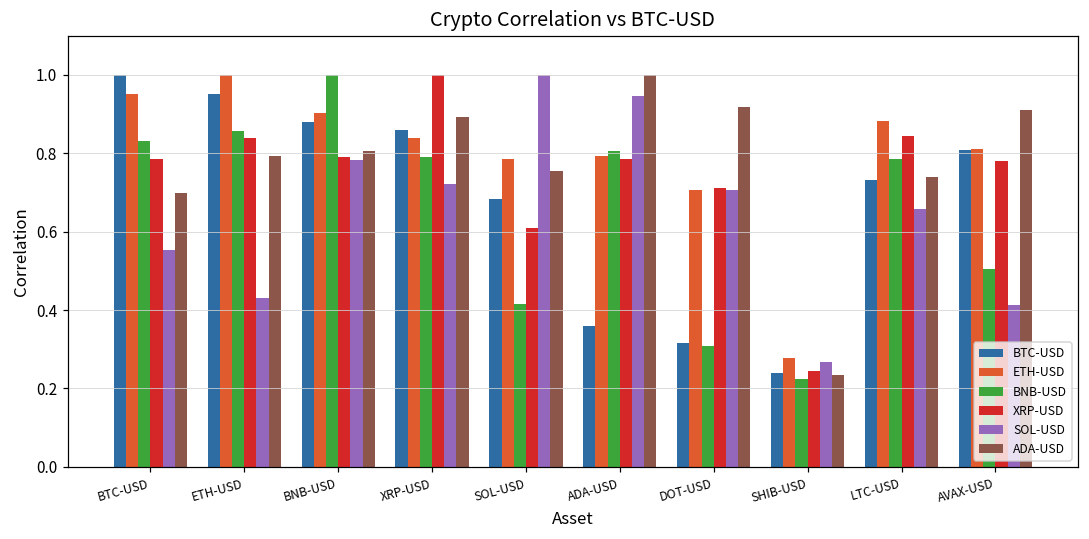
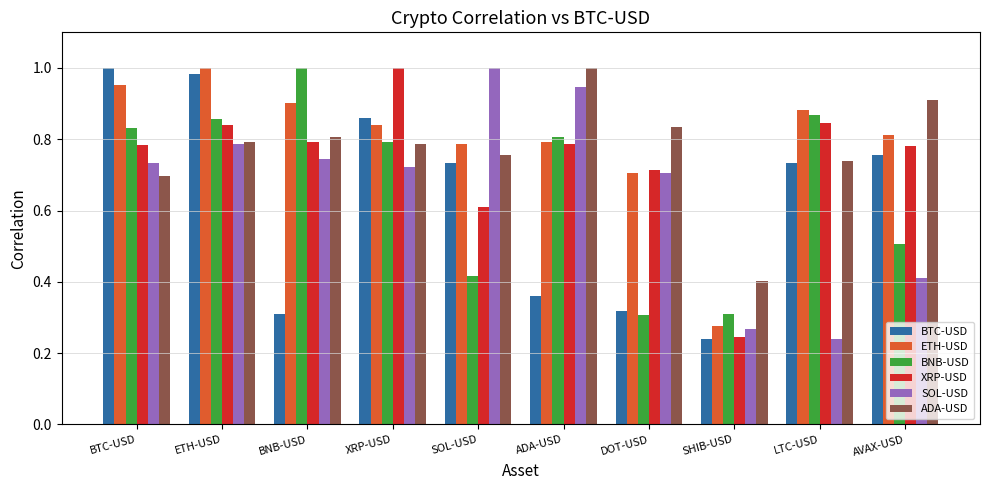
  {
    "BTC-USD": {
      "BTC-USD": 1.00,
-     "ETH-USD": 0.95,
-     "BNB-USD": 0.88,
+     "ETH-USD": 0.98,
+     "BNB-USD": 0.31,
      "XRP-USD": 0.86,
-     "SOL-USD": 0.68,
+     "SOL-USD": 0.73,
      "ADA-USD": 0.36,
      "DOT-USD": 0.32,
      "SHIB-USD": 0.24,
      "LTC-USD": 0.73,
-     "AVAX-USD": 0.81
+     "AVAX-USD": 0.76
    },
    "BNB-USD": {
      "BTC-USD": 0.83,
      "ETH-USD": 0.86,
      "BNB-USD": 1.00,
      "XRP-USD": 0.79,
      "SOL-USD": 0.42,
      "ADA-USD": 0.81,
      "DOT-USD": 0.31,
-     "SHIB-USD": 0.22,
-     "LTC-USD": 0.78,
+     "SHIB-USD": 0.31,
+     "LTC-USD": 0.87,
      "AVAX-USD": 0.51
    },
    "SOL-USD": {
-     "BTC-USD": 0.55,
-     "ETH-USD": 0.43,
-     "BNB-USD": 0.78,
+     "BTC-USD": 0.73,
+     "ETH-USD": 0.79,
+     "BNB-USD": 0.75,
      "XRP-USD": 0.72,
      "SOL-USD": 1.00,
      "ADA-USD": 0.95,
      "DOT-USD": 0.71,
      "SHIB-USD": 0.27,
-     "LTC-USD": 0.66,
+     "LTC-USD": 0.24,
      "AVAX-USD": 0.41
    },
    "ADA-USD": {
      "BTC-USD": 0.70,
      "ETH-USD": 0.79,
      "BNB-USD": 0.81,
-     "XRP-USD": 0.89,
+     "XRP-USD": 0.79,
      "SOL-USD": 0.76,
      "ADA-USD": 1.00,
-     "DOT-USD": 0.92,
-     "SHIB-USD": 0.23,
+     "DOT-USD": 0.84,
+     "SHIB-USD": 0.40,
      "LTC-USD": 0.74,
      "AVAX-USD": 0.91
    }
  }
